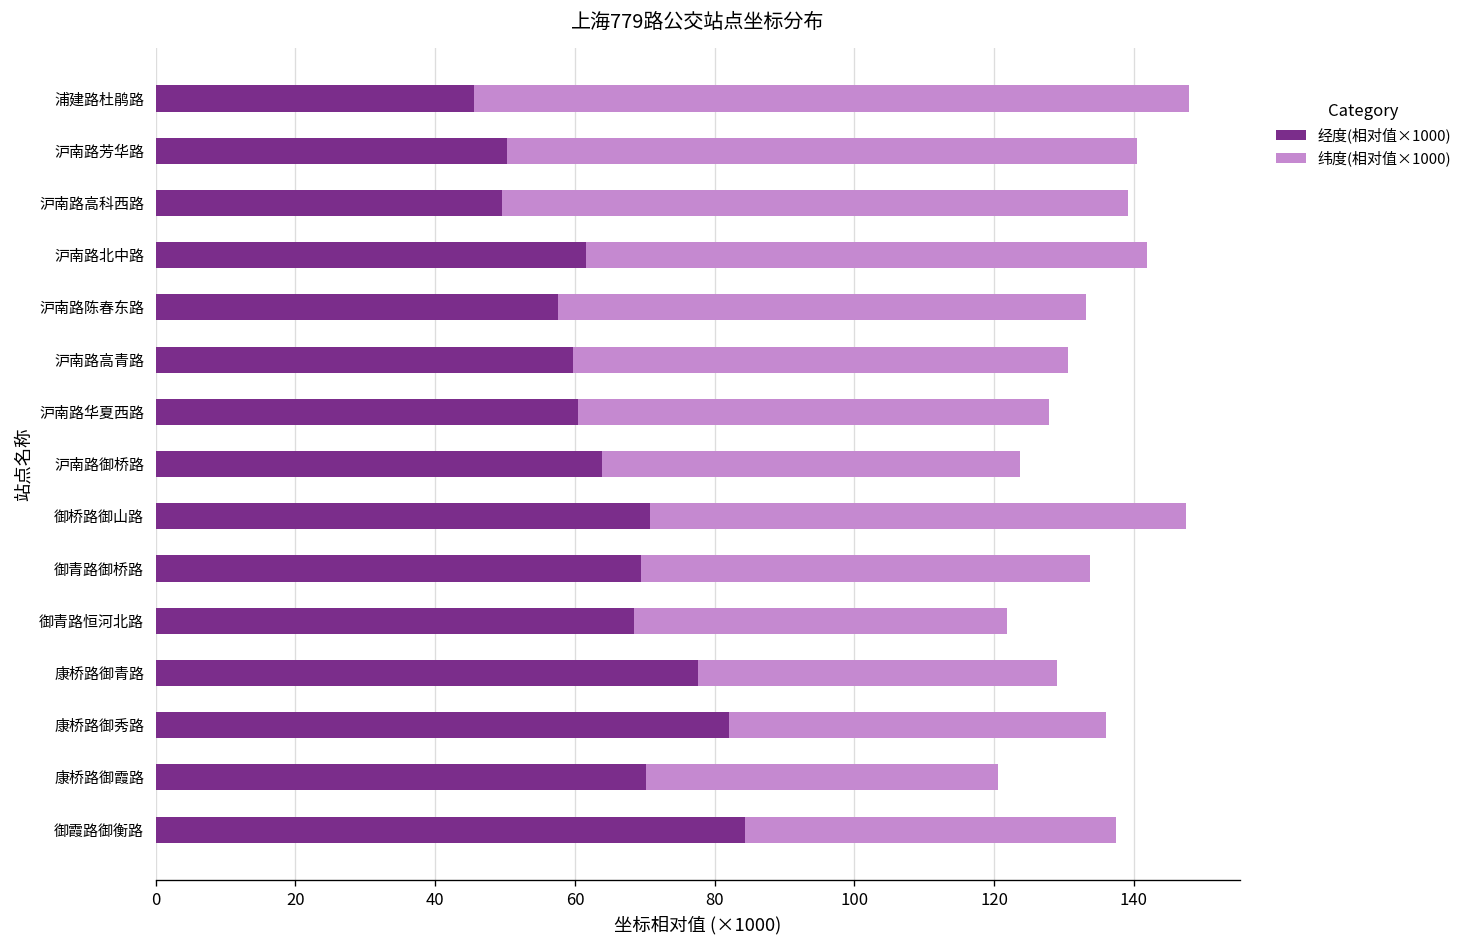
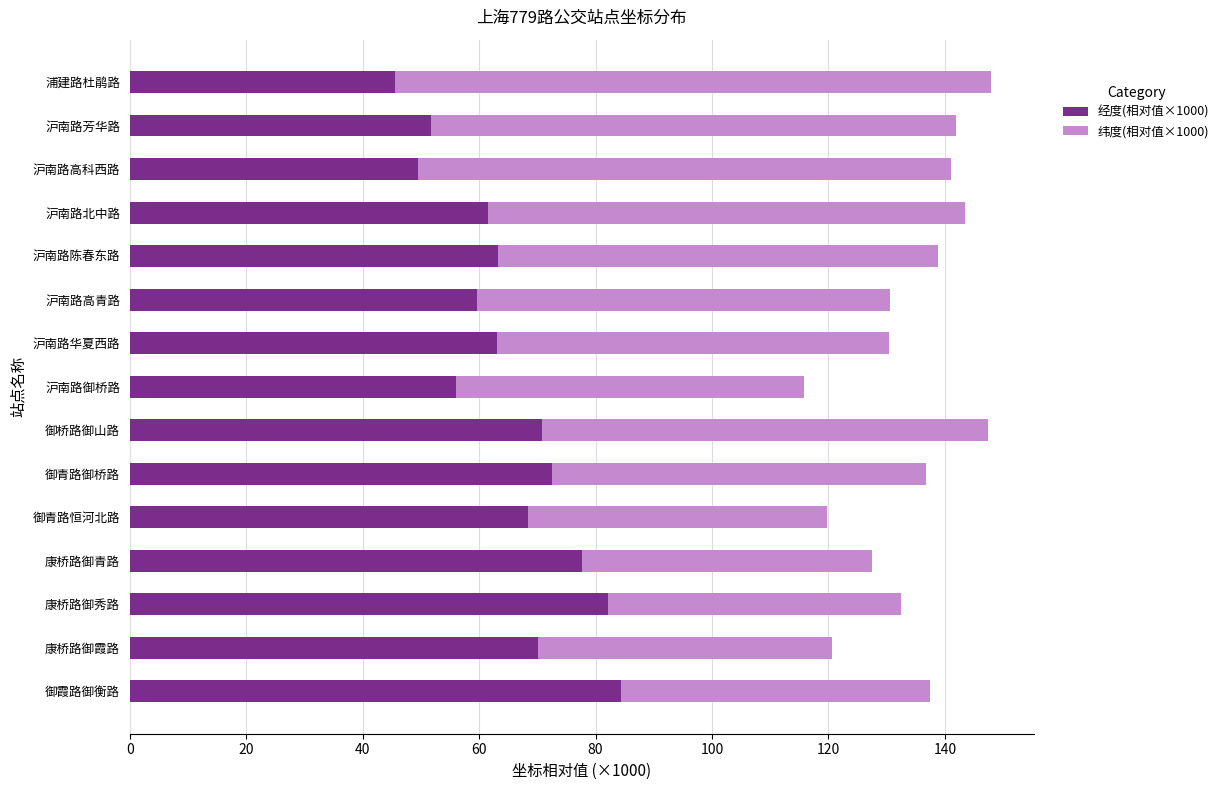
  {
    "经度(相对值×1000)": {
      "浦建路杜鹃路": 46,
-     "沪南路芳华路": 50,
+     "沪南路芳华路": 52,
      "沪南路高科西路": 50,
      "沪南路北中路": 62,
-     "沪南路陈春东路": 58,
+     "沪南路陈春东路": 63,
      "沪南路高青路": 60,
-     "沪南路华夏西路": 60,
-     "沪南路御桥路": 64,
+     "沪南路华夏西路": 63,
+     "沪南路御桥路": 56,
      "御桥路御山路": 71,
-     "御青路御桥路": 70,
+     "御青路御桥路": 72,
      "御青路恒河北路": 68,
      "康桥路御青路": 78,
      "康桥路御秀路": 82,
      "康桥路御霞路": 70,
      "御霞路御衡路": 84
    },
    "纬度(相对值×1000)": {
      "浦建路杜鹃路": 102,
      "沪南路芳华路": 90,
-     "沪南路高科西路": 90,
-     "沪南路北中路": 80,
+     "沪南路高科西路": 91,
+     "沪南路北中路": 82,
      "沪南路陈春东路": 76,
      "沪南路高青路": 71,
      "沪南路华夏西路": 67,
      "沪南路御桥路": 60,
      "御桥路御山路": 77,
      "御青路御桥路": 64,
-     "御青路恒河北路": 53,
-     "康桥路御青路": 51,
-     "康桥路御秀路": 54,
+     "御青路恒河北路": 51,
+     "康桥路御青路": 50,
+     "康桥路御秀路": 50,
      "康桥路御霞路": 50,
      "御霞路御衡路": 53
    }
  }
